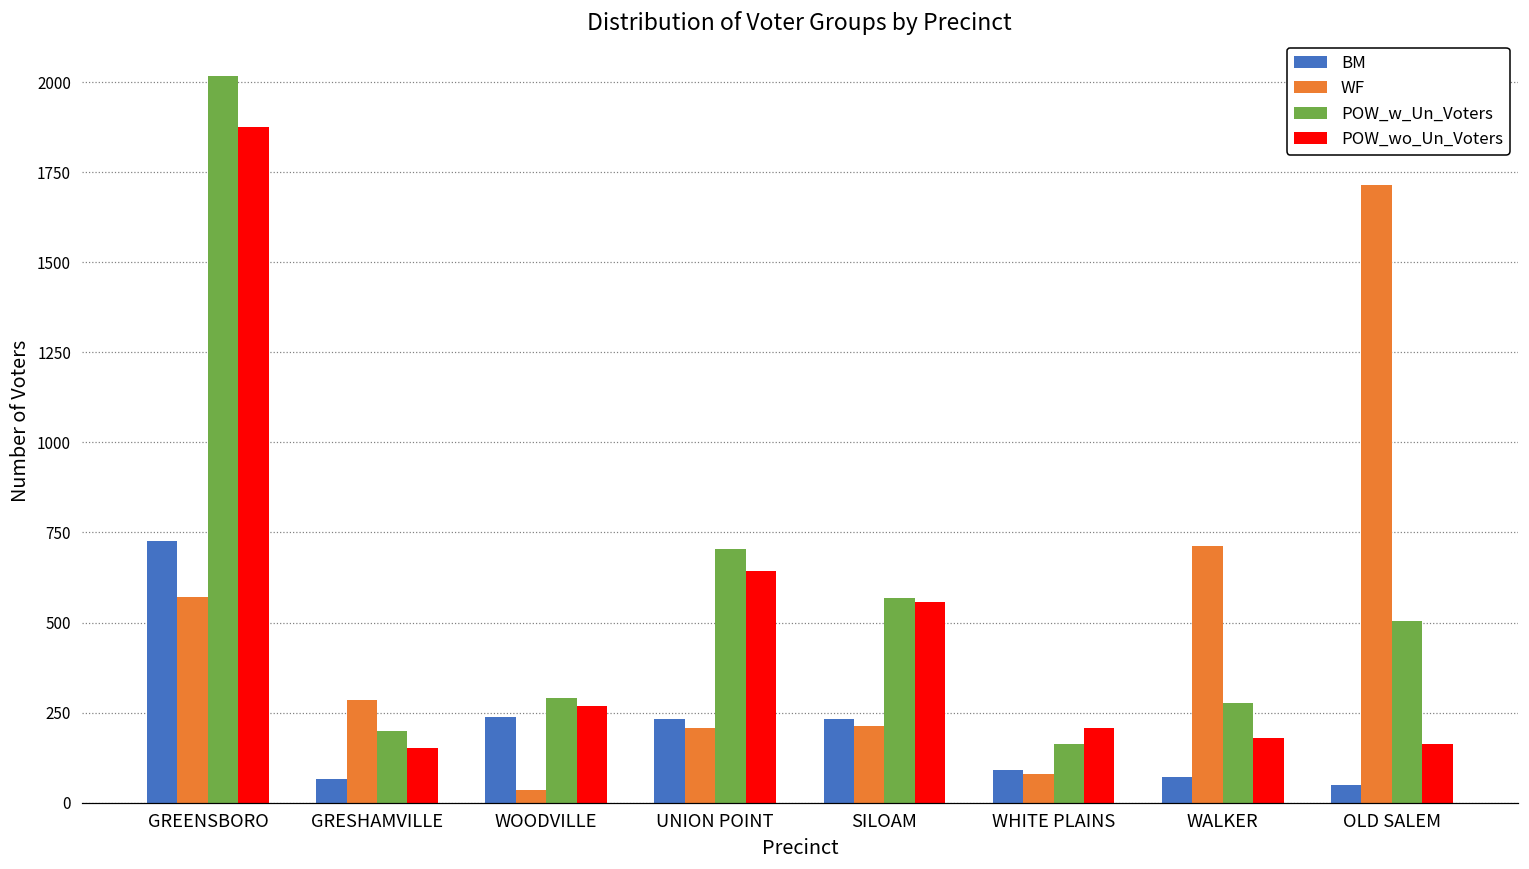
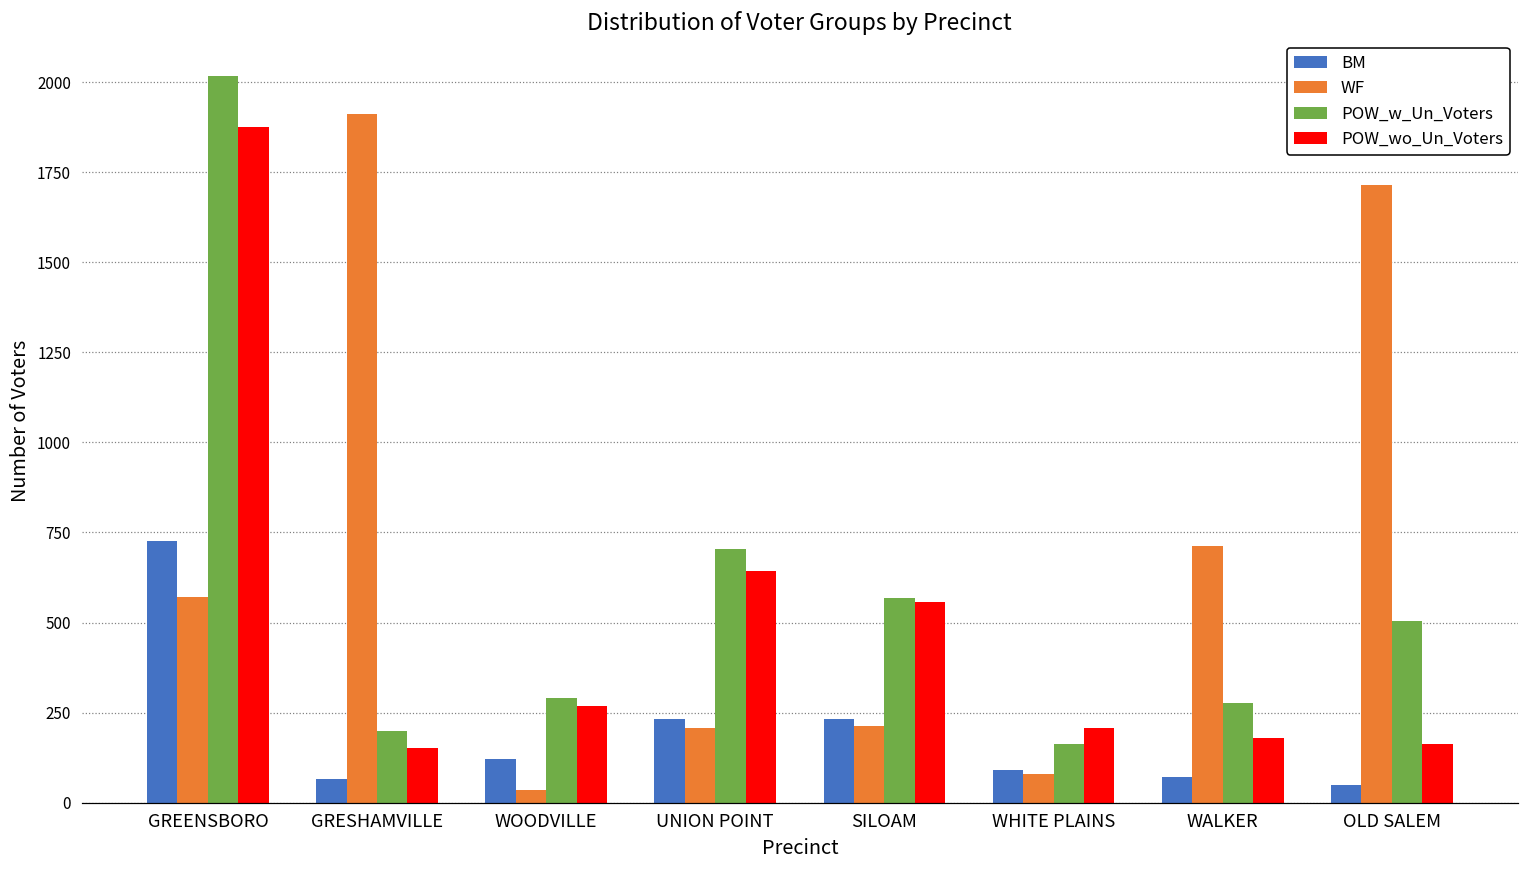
  {
    "BM": {
      "GREENSBORO": 730,
      "GRESHAMVILLE": 70,
-     "WOODVILLE": 240,
+     "WOODVILLE": 120,
      "UNION POINT": 230,
      "SILOAM": 230,
      "WHITE PLAINS": 90,
      "WALKER": 70,
      "OLD SALEM": 50
    },
    "WF": {
      "GREENSBORO": 570,
-     "GRESHAMVILLE": 290,
+     "GRESHAMVILLE": 1910,
      "WOODVILLE": 30,
      "UNION POINT": 210,
      "SILOAM": 210,
      "WHITE PLAINS": 80,
      "WALKER": 710,
      "OLD SALEM": 1710
    },
    "POW_w_Un_Voters": {
      "GREENSBORO": 2020,
      "GRESHAMVILLE": 200,
      "WOODVILLE": 290,
      "UNION POINT": 710,
      "SILOAM": 570,
      "WHITE PLAINS": 160,
      "WALKER": 280,
      "OLD SALEM": 510
    },
    "POW_wo_Un_Voters": {
      "GREENSBORO": 1880,
      "GRESHAMVILLE": 150,
      "WOODVILLE": 270,
      "UNION POINT": 640,
      "SILOAM": 560,
      "WHITE PLAINS": 210,
      "WALKER": 180,
      "OLD SALEM": 160
    }
  }
